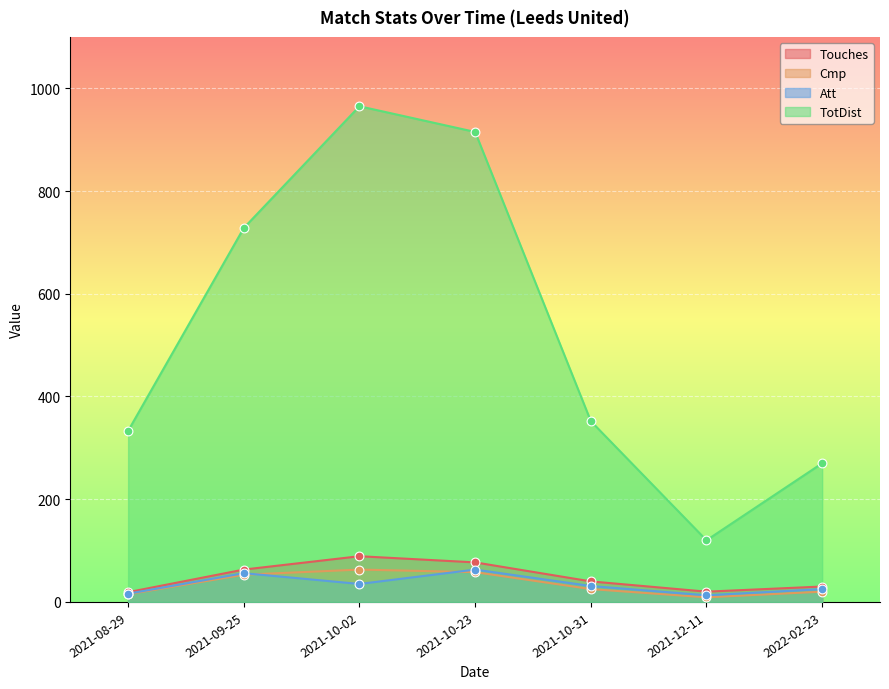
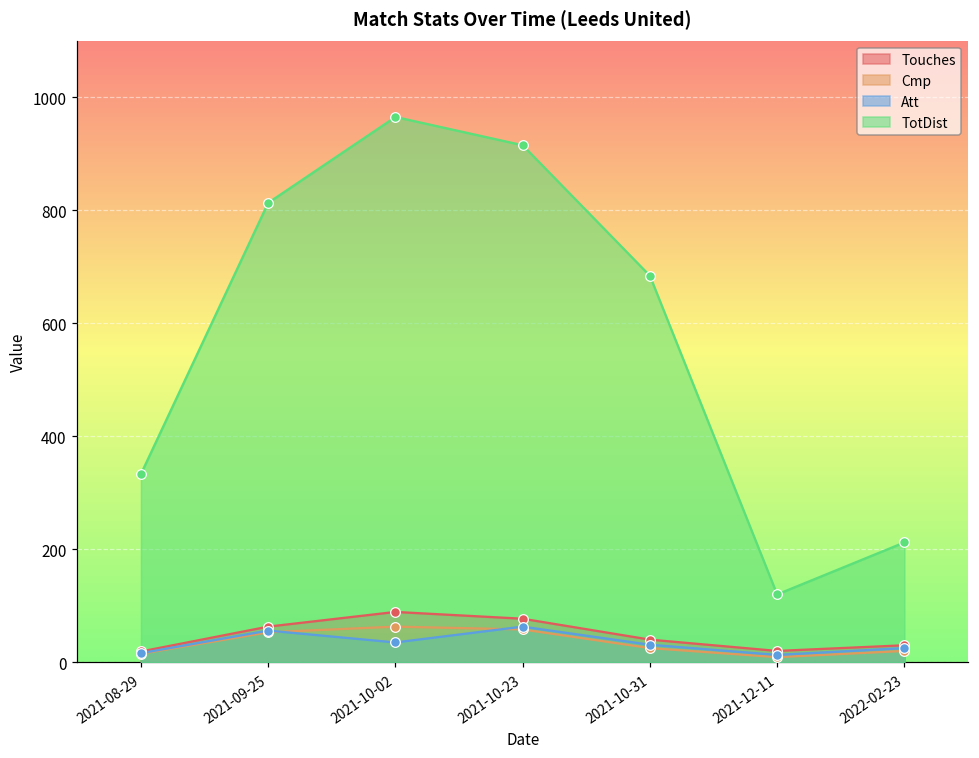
  {
    "Att": {
      "2021-10-02": 40,
      "2021-10-31": 30,
      "2022-02-23": 30
    },
    "TotDist": {
      "2021-08-29": 330,
-     "2021-09-25": 730,
+     "2021-09-25": 810,
      "2021-10-02": 970,
      "2021-10-23": 920,
-     "2021-10-31": 350,
+     "2021-10-31": 680,
      "2021-12-11": 120,
-     "2022-02-23": 270
+     "2022-02-23": 210
    }
  }
